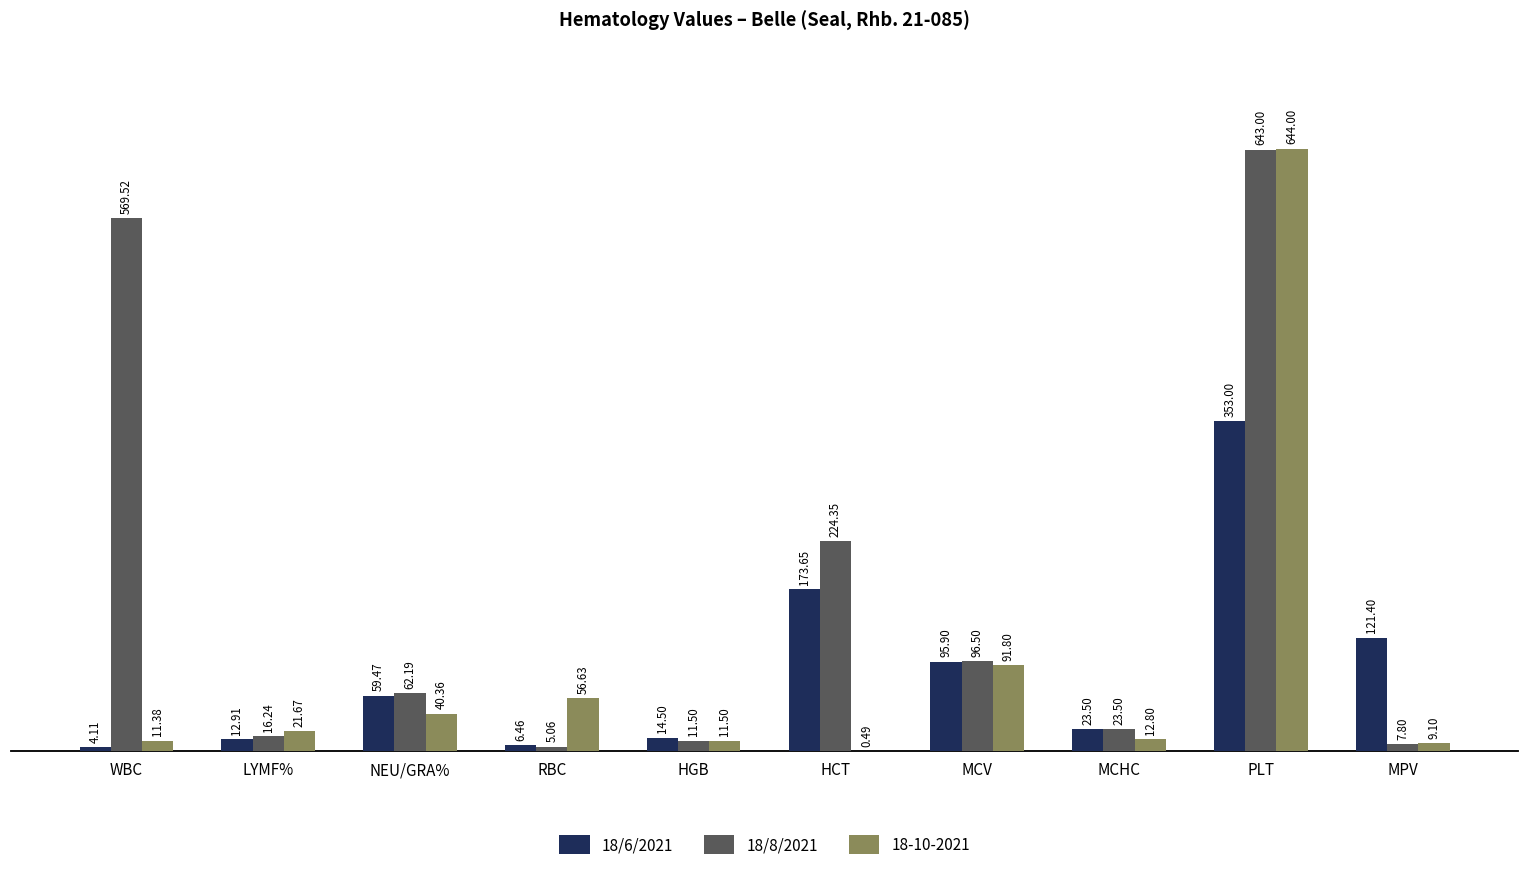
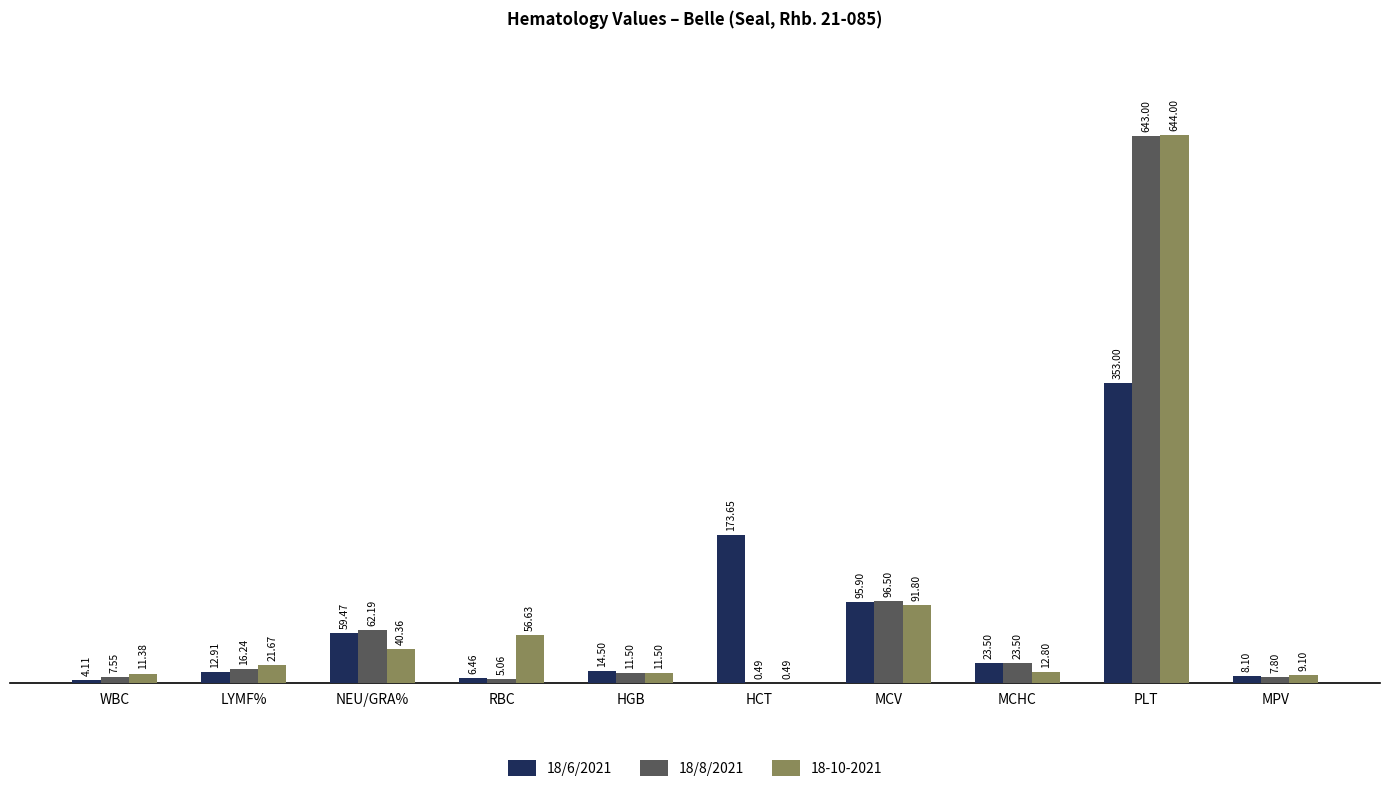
  {
    "18/6/2021": {
      "WBC": 4.11,
      "LYMF%": 12.91,
      "NEU/GRA%": 59.47,
      "RBC": 6.46,
      "HGB": 14.50,
      "HCT": 173.65,
      "MCV": 95.90,
      "MCHC": 23.50,
      "PLT": 353.00,
-     "MPV": 121.40
+     "MPV": 8.10
    },
    "18/8/2021": {
-     "WBC": 569.52,
+     "WBC": 7.55,
      "LYMF%": 16.24,
      "NEU/GRA%": 62.19,
      "RBC": 5.06,
      "HGB": 11.50,
-     "HCT": 224.35,
+     "HCT": 0.49,
      "MCV": 96.50,
      "MCHC": 23.50,
      "PLT": 643.00,
      "MPV": 7.80
    },
    "18-10-2021": {
      "WBC": 11.38,
      "LYMF%": 21.67,
      "NEU/GRA%": 40.36,
      "RBC": 56.63,
      "HGB": 11.50,
      "HCT": 0.49,
      "MCV": 91.80,
      "MCHC": 12.80,
      "PLT": 644.00,
      "MPV": 9.10
    }
  }
